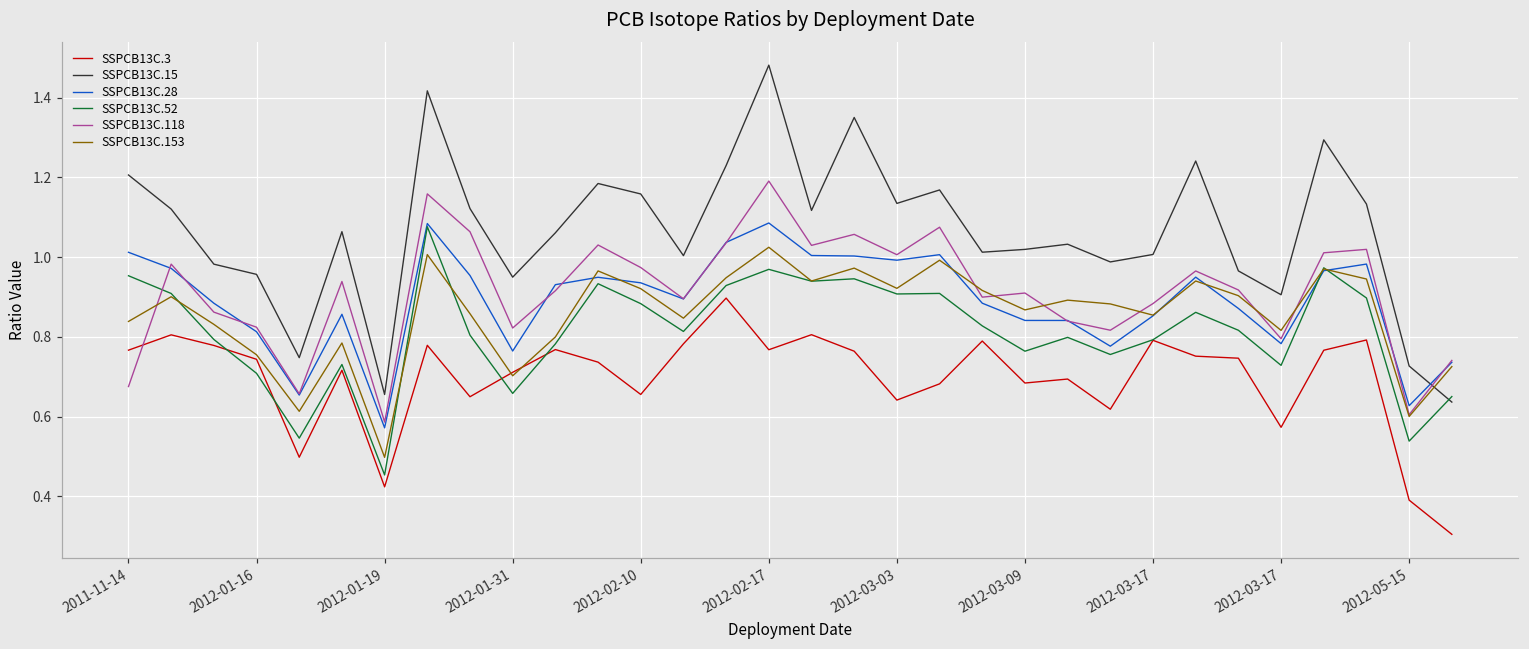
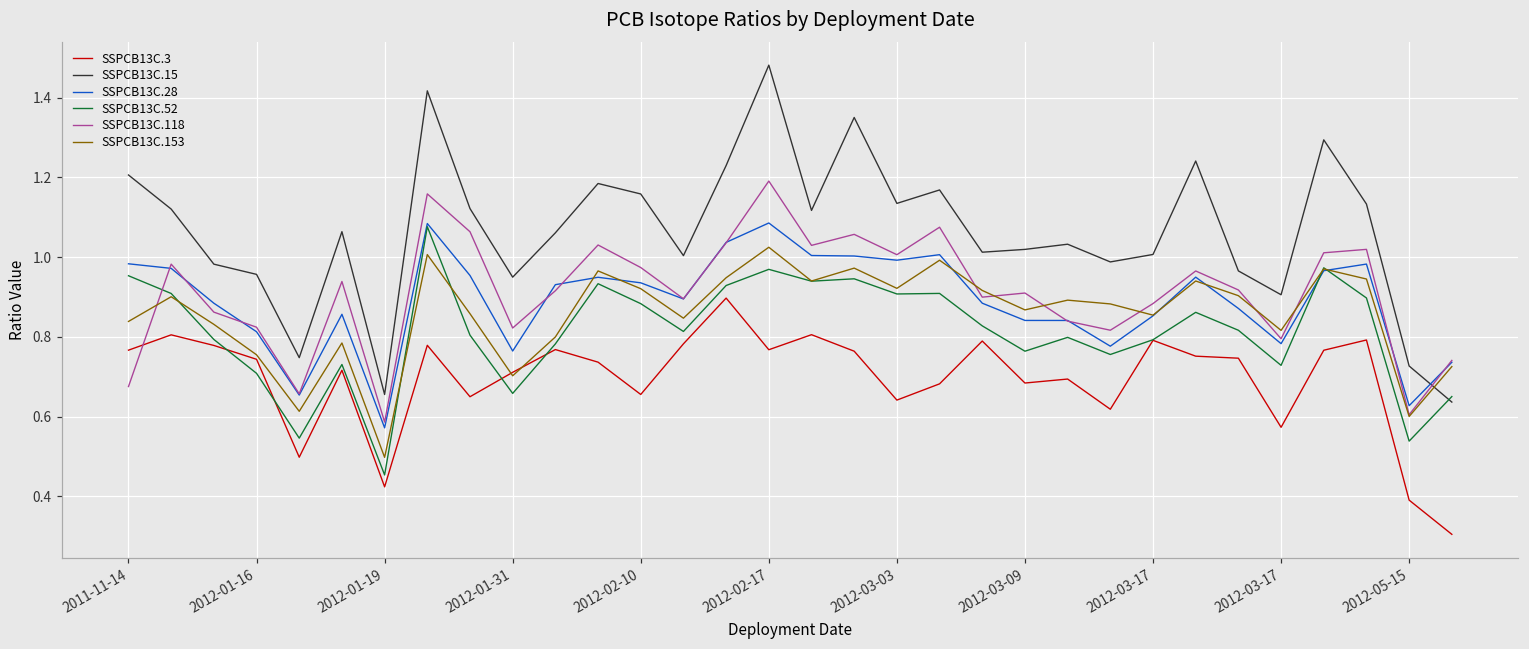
  {
    "SSPCB13C.3": {
      "2011-11-14": 0.77
    },
    "SSPCB13C.15": {
      "2011-11-14": 1.21
    },
    "SSPCB13C.28": {
-     "2011-11-14": 1.01
+     "2011-11-14": 0.98
    },
    "SSPCB13C.52": {
      "2011-11-14": 0.95
    },
    "SSPCB13C.118": {
      "2011-11-14": 0.68
    },
    "SSPCB13C.153": {
      "2011-11-14": 0.84
    }
  }
